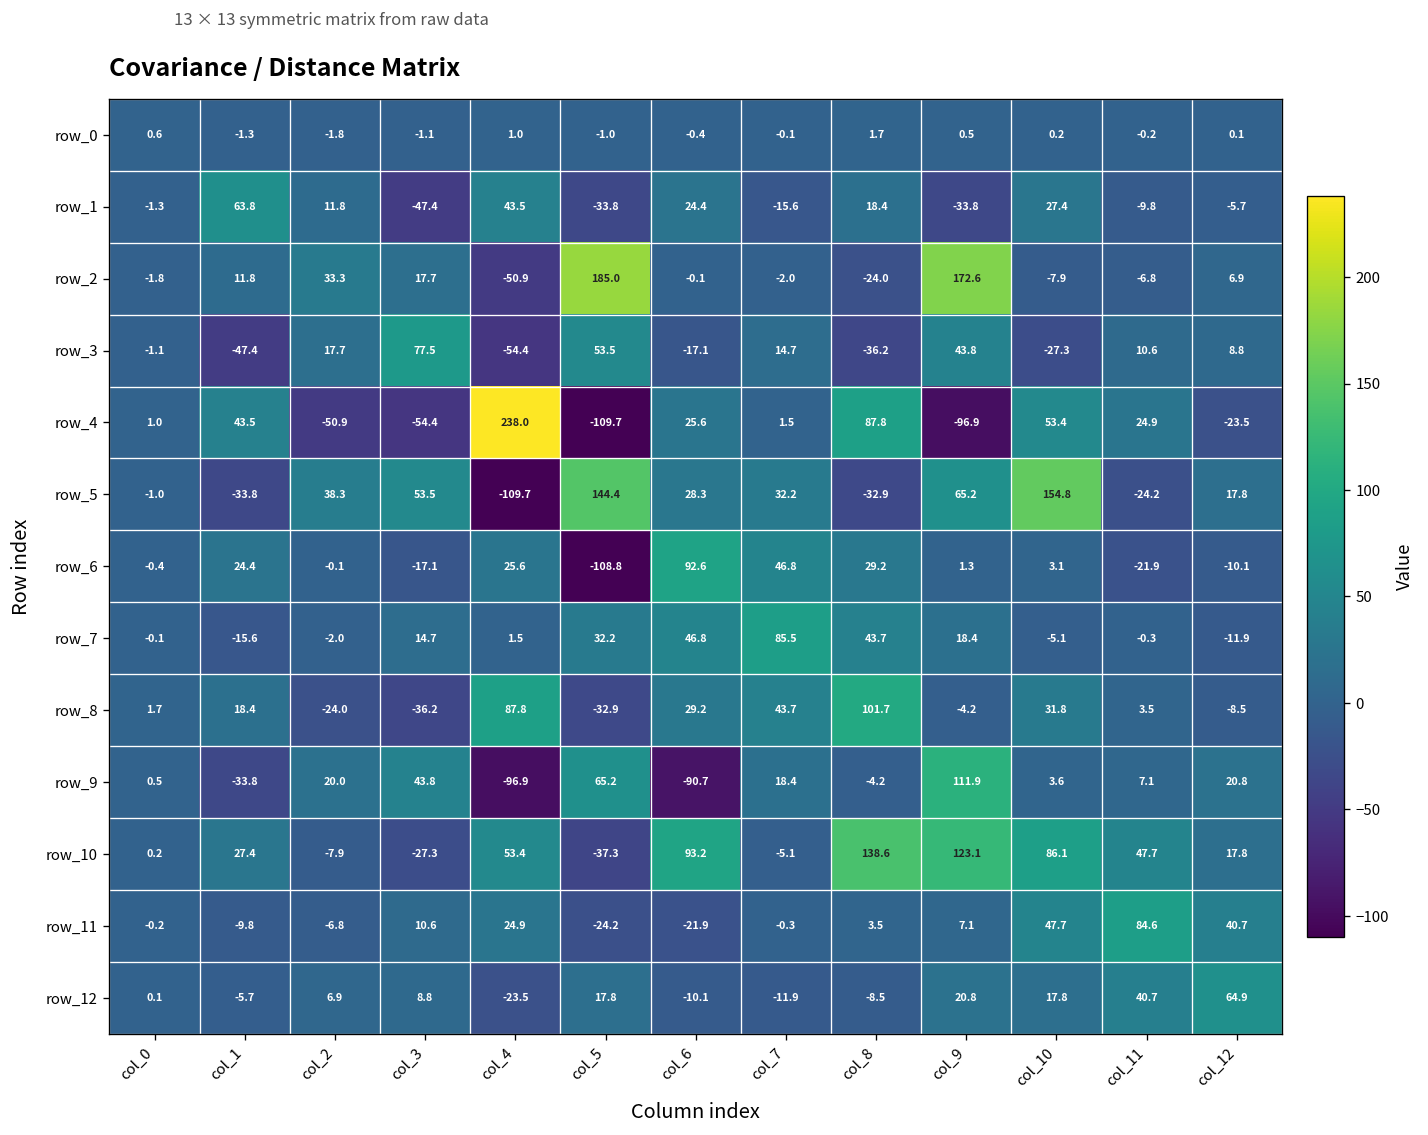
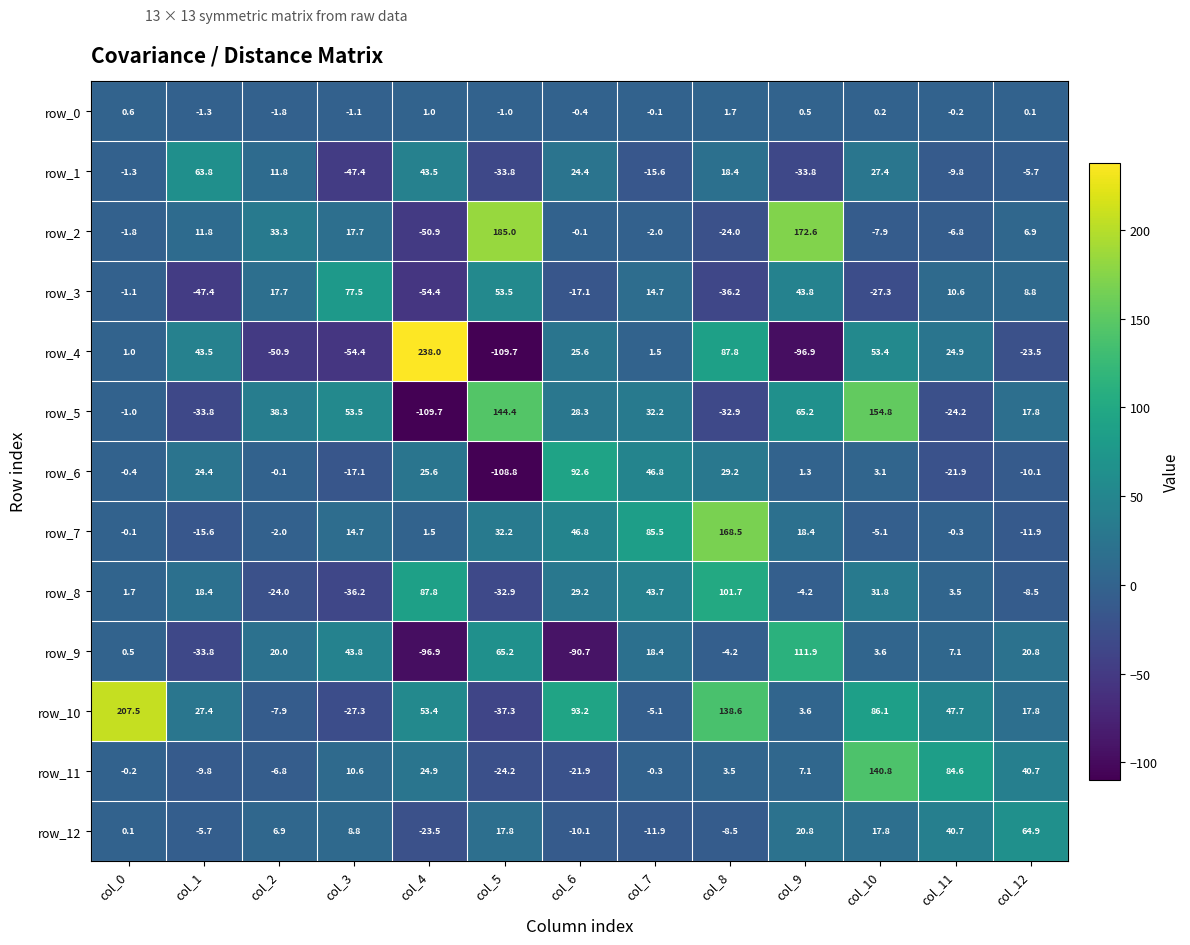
  {
    "row_0": {
      "col_0": 0.6,
      "col_1": -1.3,
      "col_2": -1.8,
      "col_3": -1.1,
      "col_4": 1.0,
      "col_5": -1.0,
      "col_6": -0.4,
      "col_7": -0.1,
      "col_8": 1.7,
      "col_9": 0.5,
      "col_10": 0.2,
      "col_11": -0.2,
      "col_12": 0.1
    },
    "row_1": {
      "col_0": -1.3,
      "col_1": 63.8,
      "col_2": 11.8,
      "col_3": -47.4,
      "col_4": 43.5,
      "col_5": -33.8,
      "col_6": 24.4,
      "col_7": -15.6,
      "col_8": 18.4,
      "col_9": -33.8,
      "col_10": 27.4,
      "col_11": -9.8,
      "col_12": -5.7
    },
    "row_2": {
      "col_0": -1.8,
      "col_1": 11.8,
      "col_2": 33.3,
      "col_3": 17.7,
      "col_4": -50.9,
      "col_5": 185.0,
      "col_6": -0.1,
      "col_7": -2.0,
      "col_8": -24.0,
      "col_9": 172.6,
      "col_10": -7.9,
      "col_11": -6.8,
      "col_12": 6.9
    },
    "row_3": {
      "col_0": -1.1,
      "col_1": -47.4,
      "col_2": 17.7,
      "col_3": 77.5,
      "col_4": -54.4,
      "col_5": 53.5,
      "col_6": -17.1,
      "col_7": 14.7,
      "col_8": -36.2,
      "col_9": 43.8,
      "col_10": -27.3,
      "col_11": 10.6,
      "col_12": 8.8
    },
    "row_4": {
      "col_0": 1.0,
      "col_1": 43.5,
      "col_2": -50.9,
      "col_3": -54.4,
      "col_4": 238.0,
      "col_5": -109.7,
      "col_6": 25.6,
      "col_7": 1.5,
      "col_8": 87.8,
      "col_9": -96.9,
      "col_10": 53.4,
      "col_11": 24.9,
      "col_12": -23.5
    },
    "row_5": {
      "col_0": -1.0,
      "col_1": -33.8,
      "col_2": 38.3,
      "col_3": 53.5,
      "col_4": -109.7,
      "col_5": 144.4,
      "col_6": 28.3,
      "col_7": 32.2,
      "col_8": -32.9,
      "col_9": 65.2,
      "col_10": 154.8,
      "col_11": -24.2,
      "col_12": 17.8
    },
    "row_6": {
      "col_0": -0.4,
      "col_1": 24.4,
      "col_2": -0.1,
      "col_3": -17.1,
      "col_4": 25.6,
      "col_5": -108.8,
      "col_6": 92.6,
      "col_7": 46.8,
      "col_8": 29.2,
      "col_9": 1.3,
      "col_10": 3.1,
      "col_11": -21.9,
      "col_12": -10.1
    },
    "row_7": {
      "col_0": -0.1,
      "col_1": -15.6,
      "col_2": -2.0,
      "col_3": 14.7,
      "col_4": 1.5,
      "col_5": 32.2,
      "col_6": 46.8,
      "col_7": 85.5,
-     "col_8": 43.7,
+     "col_8": 168.5,
      "col_9": 18.4,
      "col_10": -5.1,
      "col_11": -0.3,
      "col_12": -11.9
    },
    "row_8": {
      "col_0": 1.7,
      "col_1": 18.4,
      "col_2": -24.0,
      "col_3": -36.2,
      "col_4": 87.8,
      "col_5": -32.9,
      "col_6": 29.2,
      "col_7": 43.7,
      "col_8": 101.7,
      "col_9": -4.2,
      "col_10": 31.8,
      "col_11": 3.5,
      "col_12": -8.5
    },
    "row_9": {
      "col_0": 0.5,
      "col_1": -33.8,
      "col_2": 20.0,
      "col_3": 43.8,
      "col_4": -96.9,
      "col_5": 65.2,
      "col_6": -90.7,
      "col_7": 18.4,
      "col_8": -4.2,
      "col_9": 111.9,
      "col_10": 3.6,
      "col_11": 7.1,
      "col_12": 20.8
    },
    "row_10": {
-     "col_0": 0.2,
+     "col_0": 207.5,
      "col_1": 27.4,
      "col_2": -7.9,
      "col_3": -27.3,
      "col_4": 53.4,
      "col_5": -37.3,
      "col_6": 93.2,
      "col_7": -5.1,
      "col_8": 138.6,
-     "col_9": 123.1,
+     "col_9": 3.6,
      "col_10": 86.1,
      "col_11": 47.7,
      "col_12": 17.8
    },
    "row_11": {
      "col_0": -0.2,
      "col_1": -9.8,
      "col_2": -6.8,
      "col_3": 10.6,
      "col_4": 24.9,
      "col_5": -24.2,
      "col_6": -21.9,
      "col_7": -0.3,
      "col_8": 3.5,
      "col_9": 7.1,
-     "col_10": 47.7,
+     "col_10": 140.8,
      "col_11": 84.6,
      "col_12": 40.7
    },
    "row_12": {
      "col_0": 0.1,
      "col_1": -5.7,
      "col_2": 6.9,
      "col_3": 8.8,
      "col_4": -23.5,
      "col_5": 17.8,
      "col_6": -10.1,
      "col_7": -11.9,
      "col_8": -8.5,
      "col_9": 20.8,
      "col_10": 17.8,
      "col_11": 40.7,
      "col_12": 64.9
    }
  }
